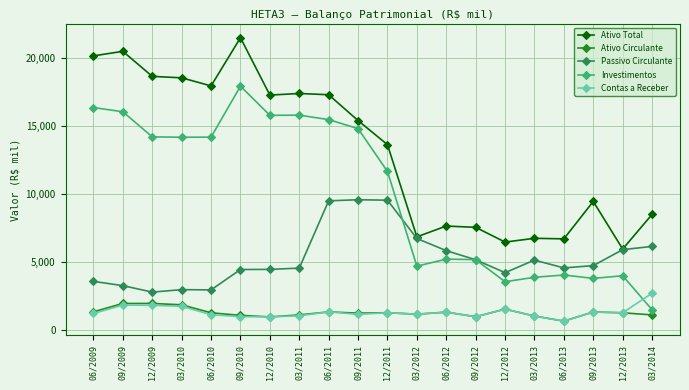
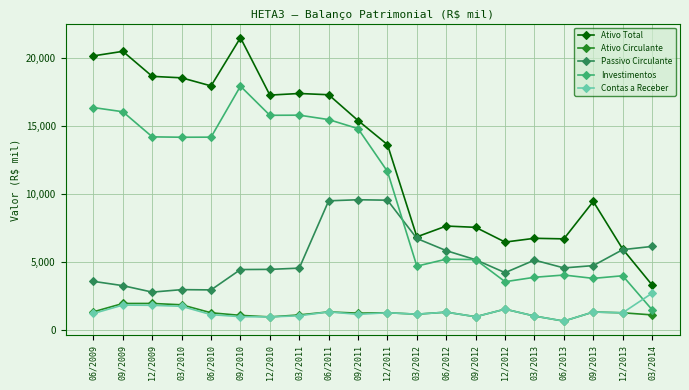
  {
    "Ativo Total": {
      "06/2009": "20,200",
      "09/2009": "20,500",
      "12/2009": "18,700",
      "03/2010": "18,600",
      "06/2010": "18,000",
      "09/2010": "21,500",
      "12/2010": "17,300",
      "03/2011": "17,400",
      "06/2011": "17,300",
      "09/2011": "15,400",
      "12/2011": "13,600",
      "06/2012": "7,700",
      "09/2012": "7,600",
      "12/2012": "6,500",
      "03/2013": "6,800",
      "06/2013": "6,700",
      "09/2013": "9,500",
-     "03/2014": "8,500"
+     "03/2014": "3,300"
    },
    "Contas a Receber": {
      "03/2014": "2,700"
    }
  }
